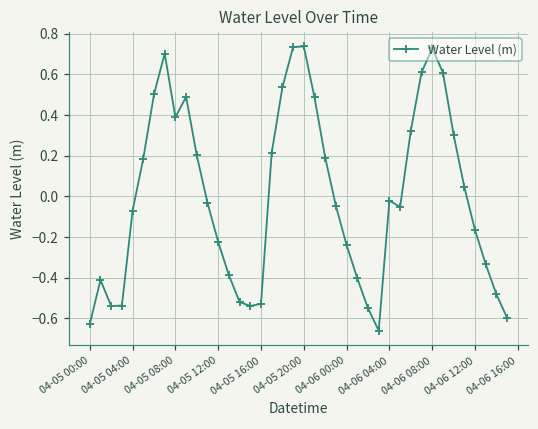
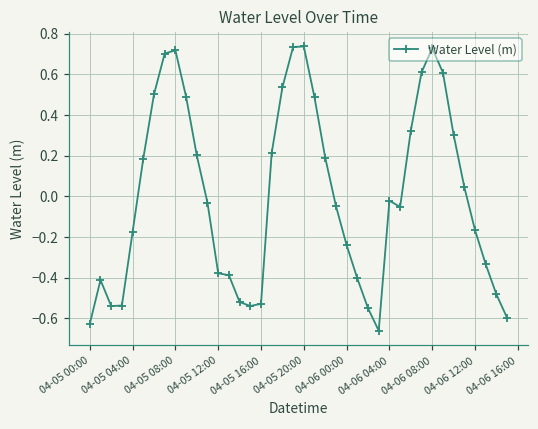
  {
    "04-05 00:00": -0.63,
-   "04-05 04:00": -0.07,
-   "04-05 08:00": 0.39,
-   "04-05 12:00": -0.22,
+   "04-05 04:00": -0.18,
+   "04-05 08:00": 0.72,
+   "04-05 12:00": -0.38,
    "04-05 16:00": -0.53,
    "04-05 20:00": 0.74,
    "04-06 00:00": -0.24,
    "04-06 04:00": -0.02,
    "04-06 12:00": -0.17
  }
